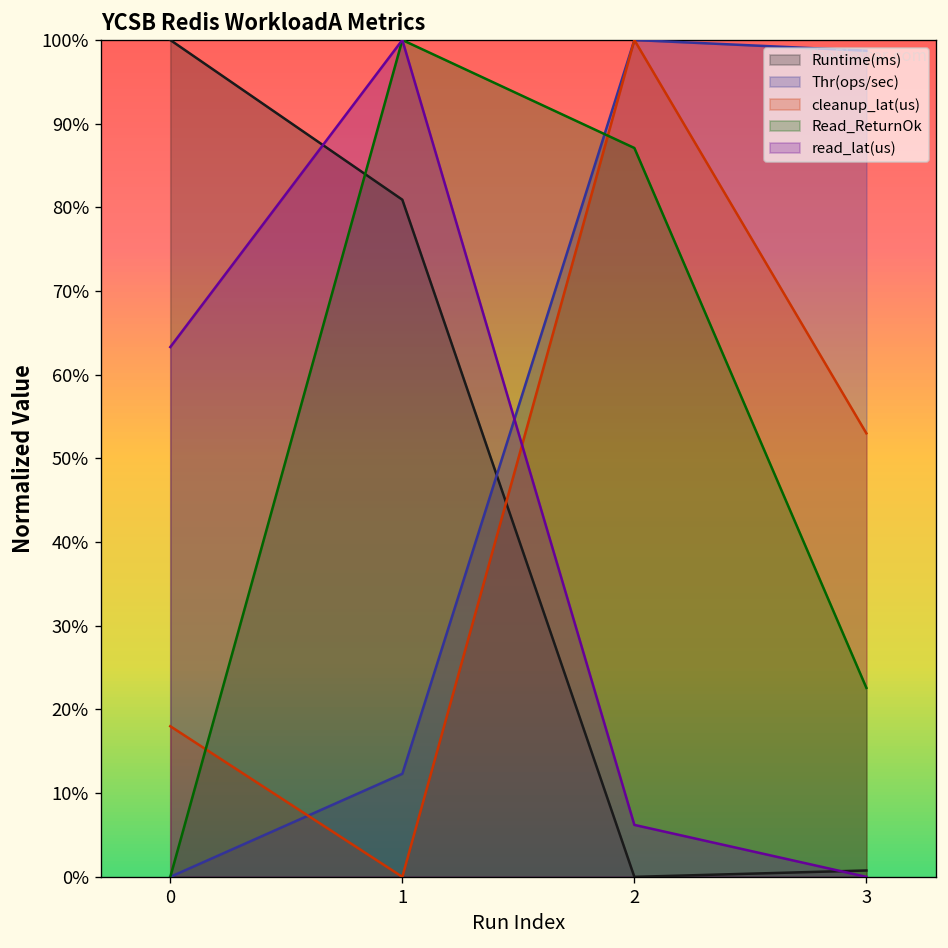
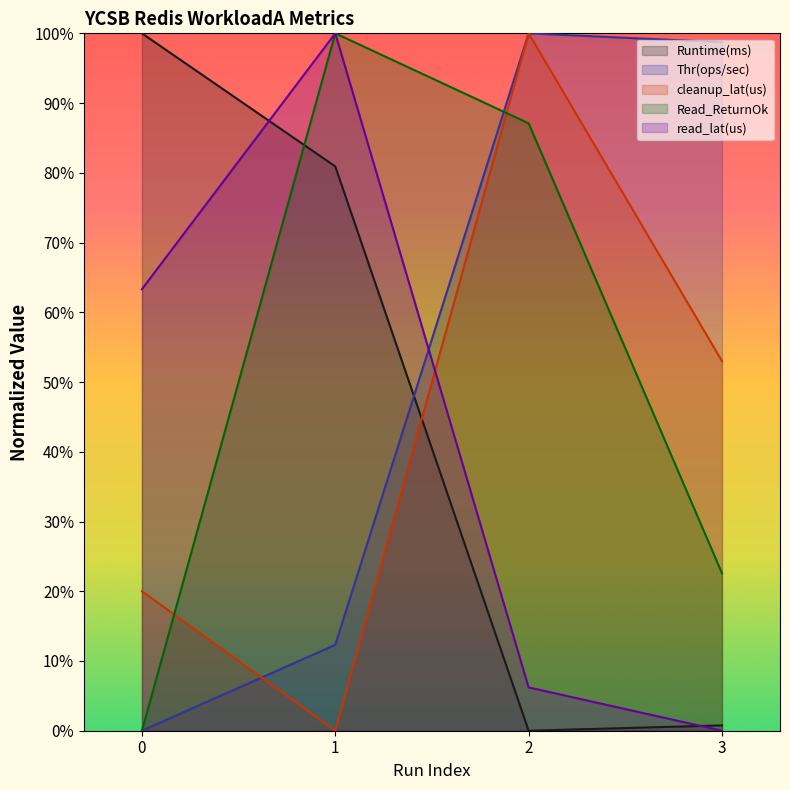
  {
    "cleanup_lat(us)": {
-     "0": "18%",
+     "0": "20%",
      "1": "0%",
      "3": "53%"
    }
  }
